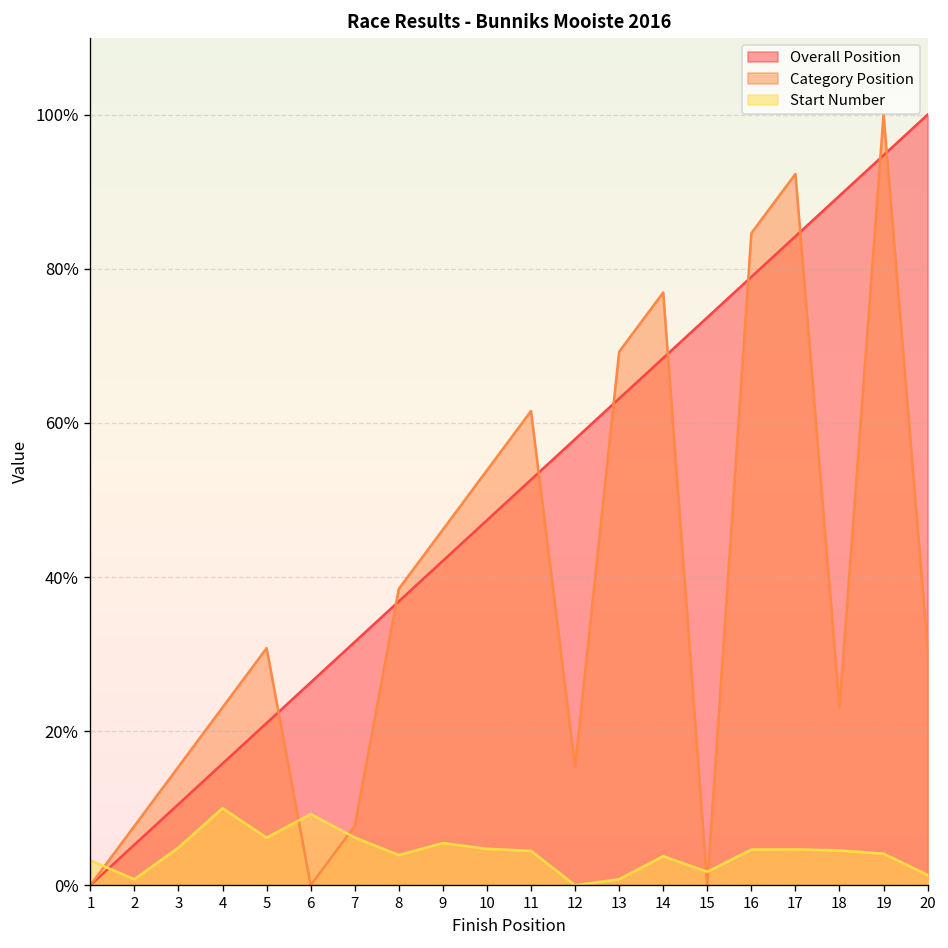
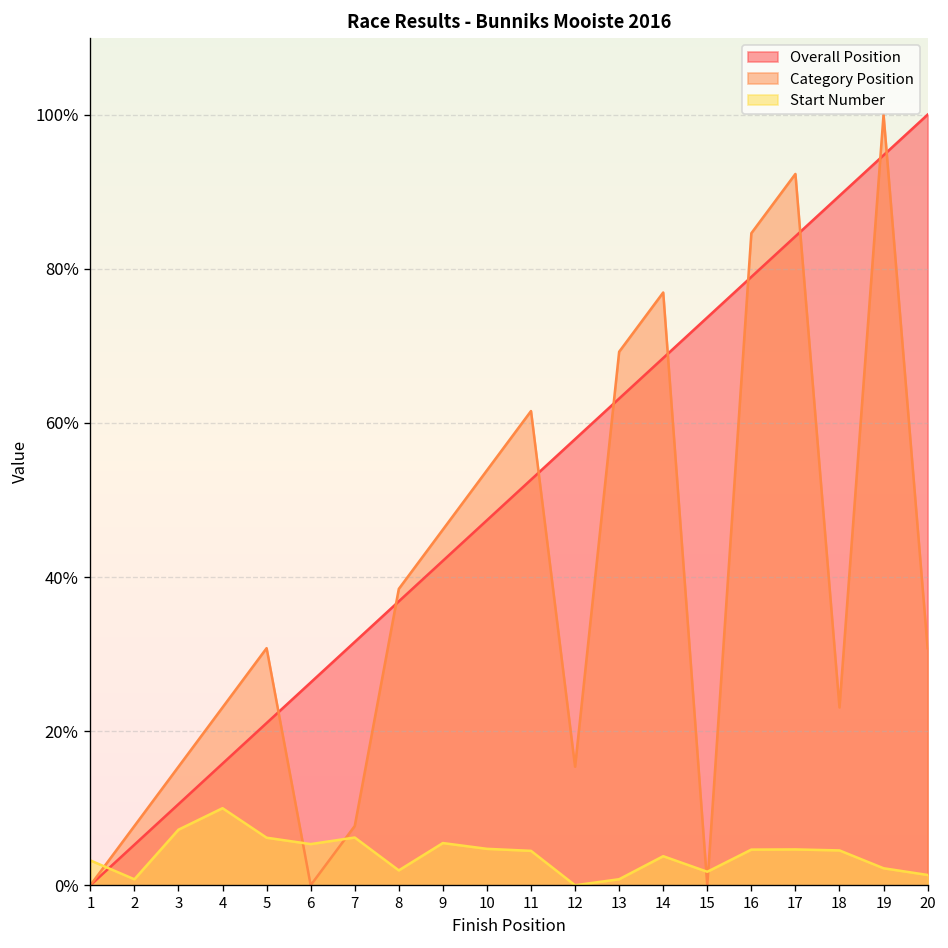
  {
    "Start Number": {
      "1": "3%",
      "2": "1%",
-     "3": "5%",
+     "3": "7%",
      "4": "10%",
      "5": "6%",
-     "6": "9%",
+     "6": "5%",
      "7": "6%",
-     "8": "4%",
+     "8": "2%",
      "9": "5%",
      "10": "5%",
      "11": "4%",
      "12": "0%",
      "13": "1%",
      "14": "4%",
      "15": "2%",
      "16": "5%",
      "17": "5%",
      "18": "5%",
-     "19": "4%",
+     "19": "2%",
      "20": "1%"
    }
  }
